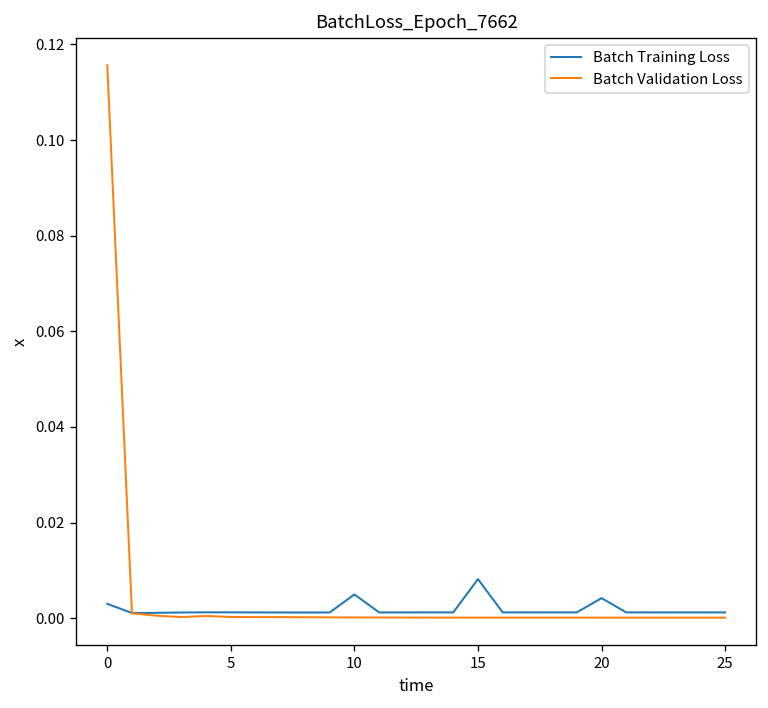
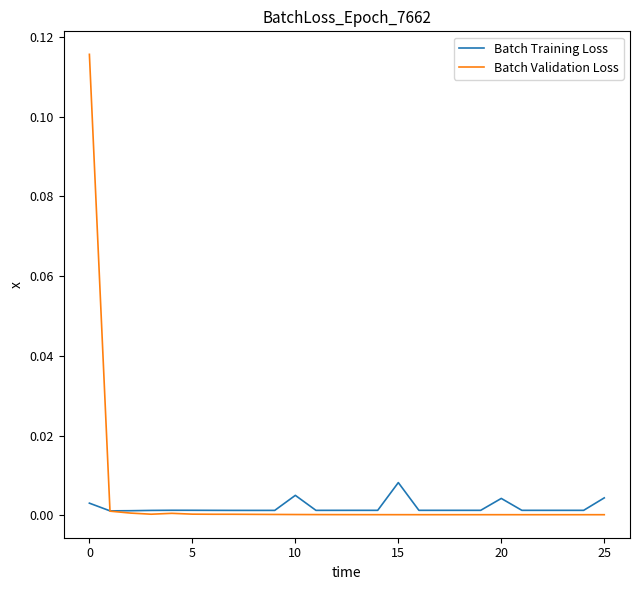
  {
    "Batch Training Loss": {
      "0": 0.003,
      "5": 0.001,
      "10": 0.005,
      "15": 0.008,
      "20": 0.004,
-     "25": 0.001
+     "25": 0.004
    },
    "Batch Validation Loss": {
      "0": 0.116,
      "5": 0.000,
      "10": 0.000,
      "15": 0.000,
      "20": 0.000,
      "25": 0.000
    }
  }
